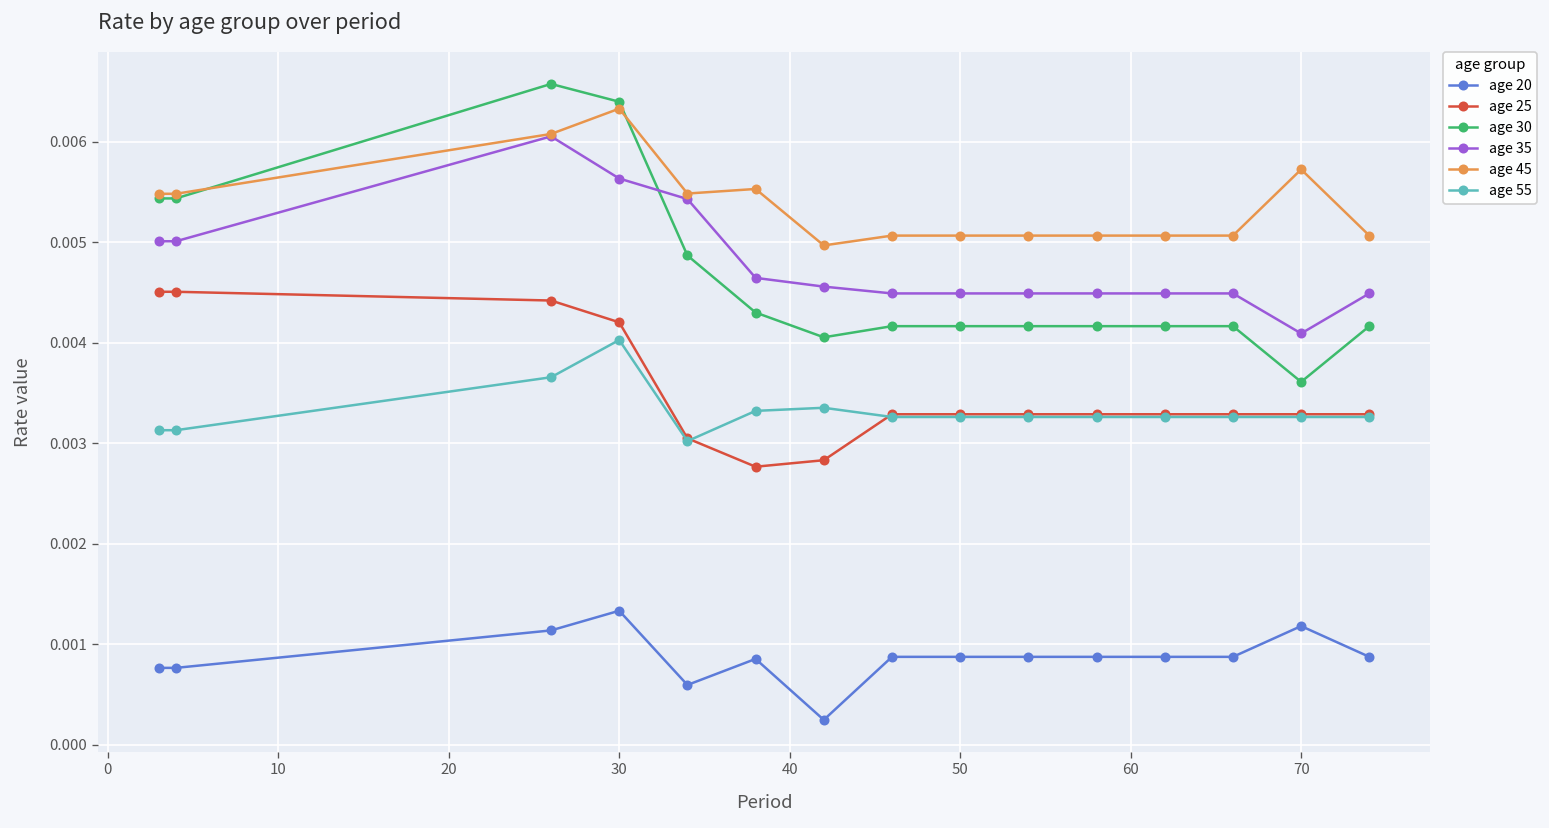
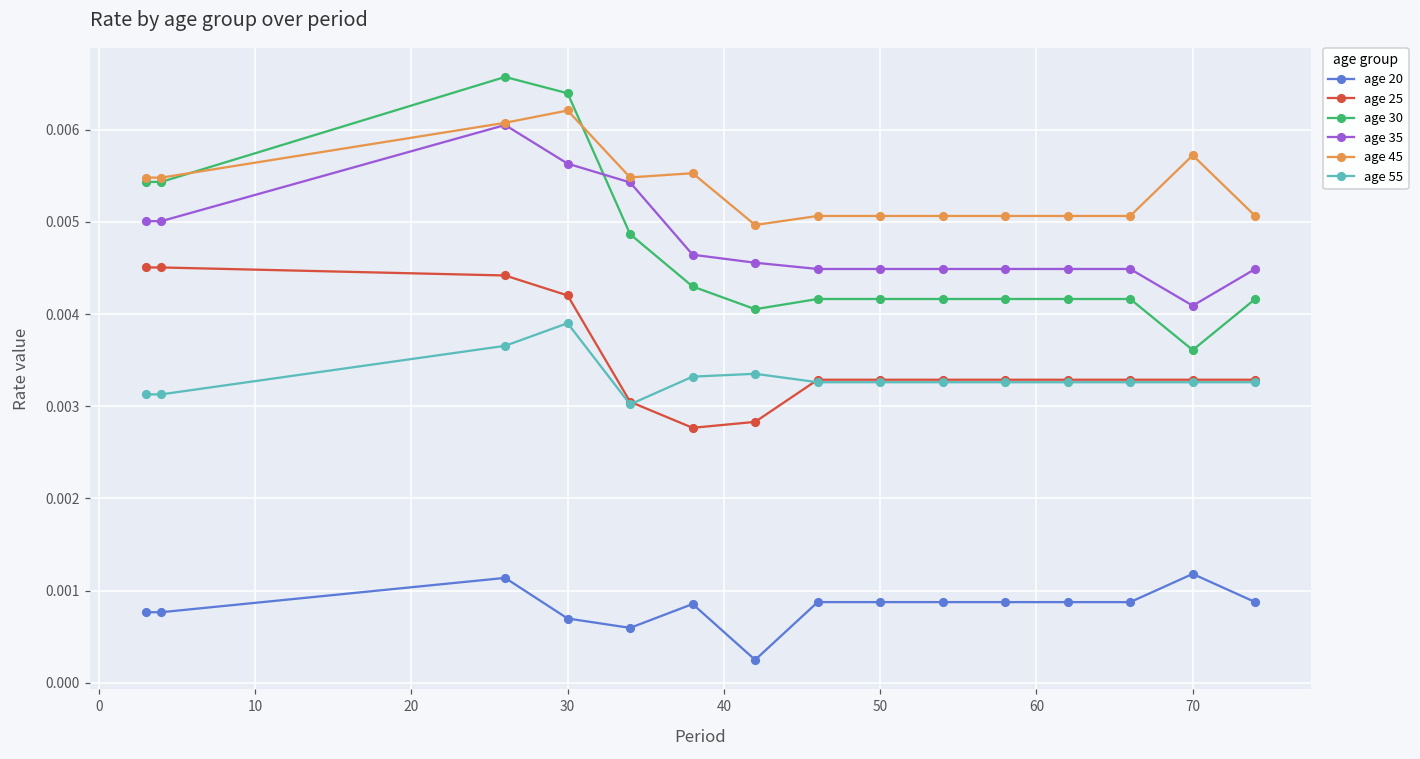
  {
    "age 20": {
-     "30": 0.0013,
+     "30": 0.0007,
      "50": 0.0009,
      "70": 0.0012
    },
    "age 25": {
      "30": 0.0042
    },
    "age 30": {
      "30": 0.0064,
      "50": 0.0042,
      "70": 0.0036
    },
    "age 35": {
      "30": 0.0056,
      "50": 0.0045,
      "70": 0.0041
    },
    "age 45": {
-     "30": 0.0063,
+     "30": 0.0062,
      "50": 0.0051,
      "70": 0.0057
    },
    "age 55": {
-     "30": 0.0040
+     "30": 0.0039
    }
  }
